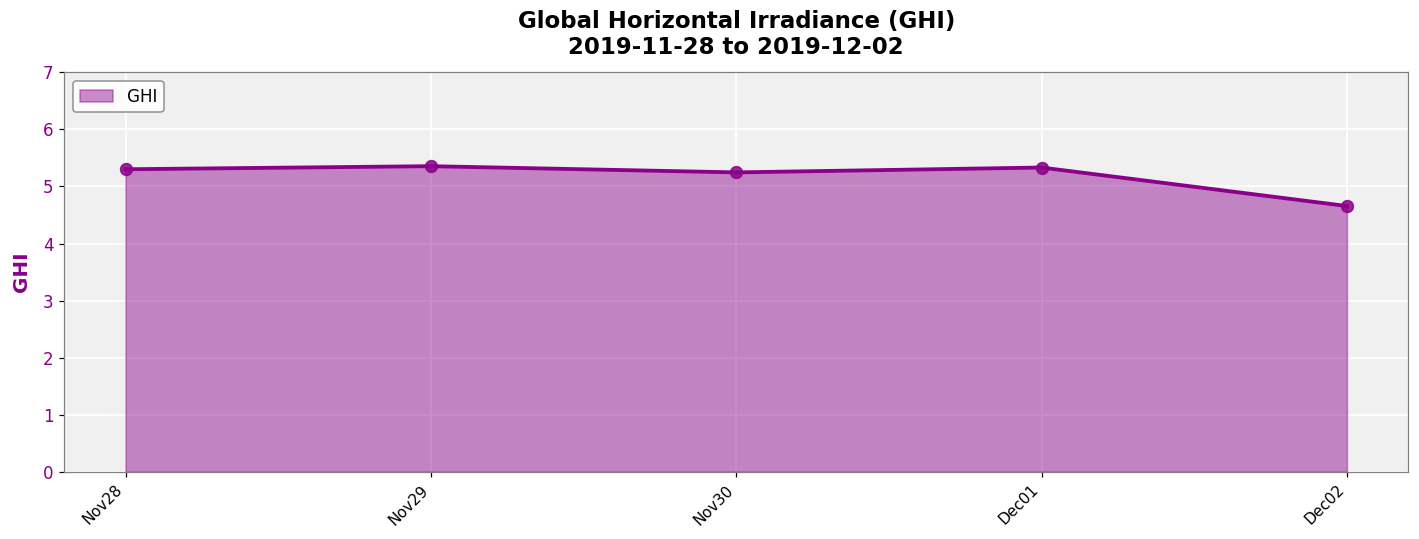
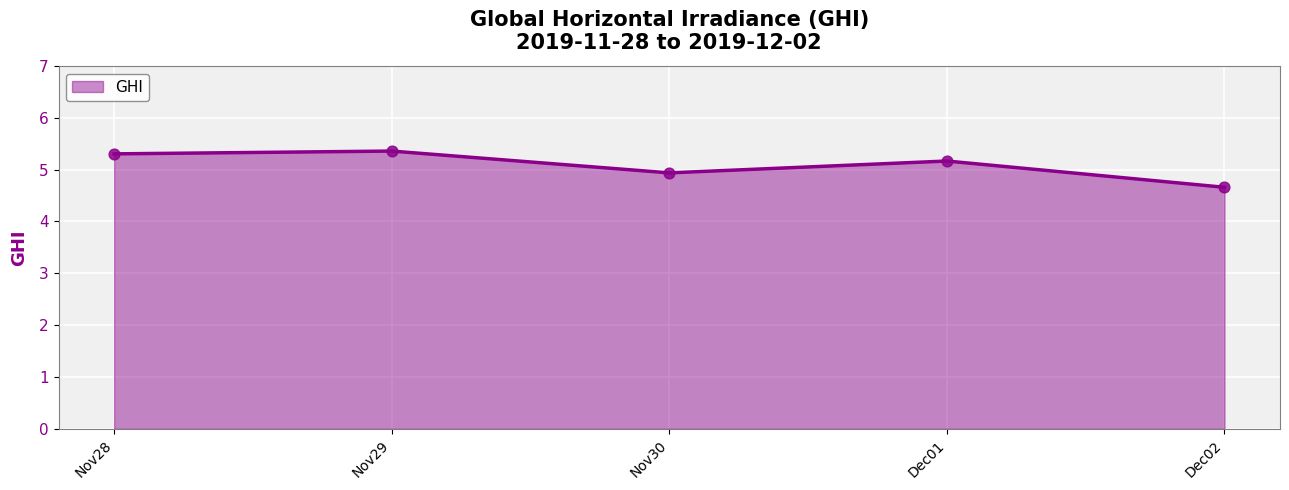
  {
    "Nov28": 5.3,
    "Nov29": 5.4,
-   "Nov30": 5.2,
-   "Dec01": 5.3,
+   "Nov30": 4.9,
+   "Dec01": 5.2,
    "Dec02": 4.7
  }
